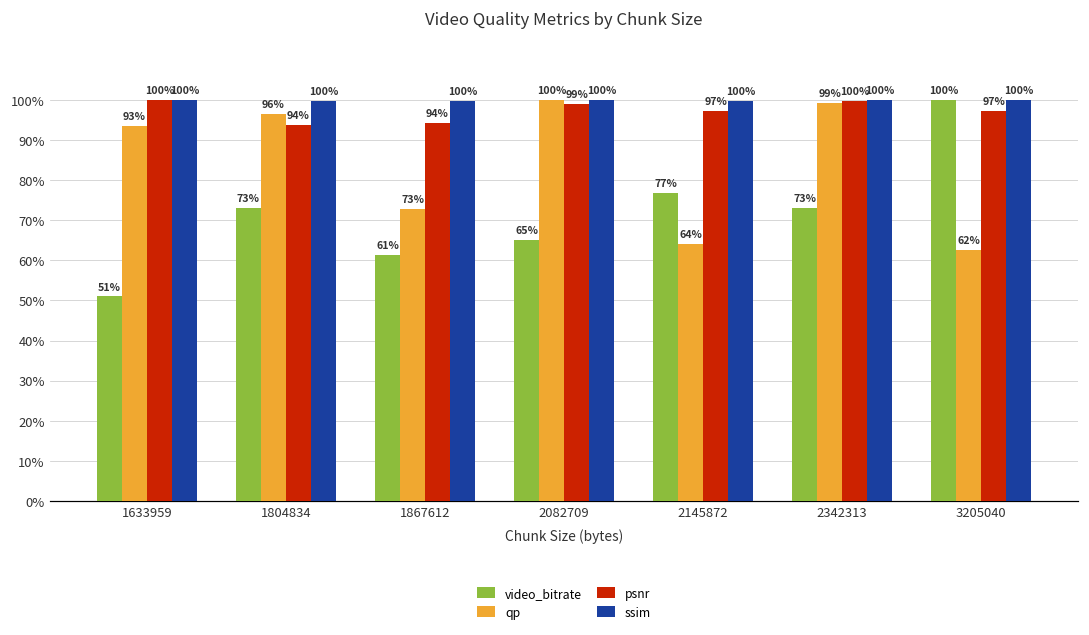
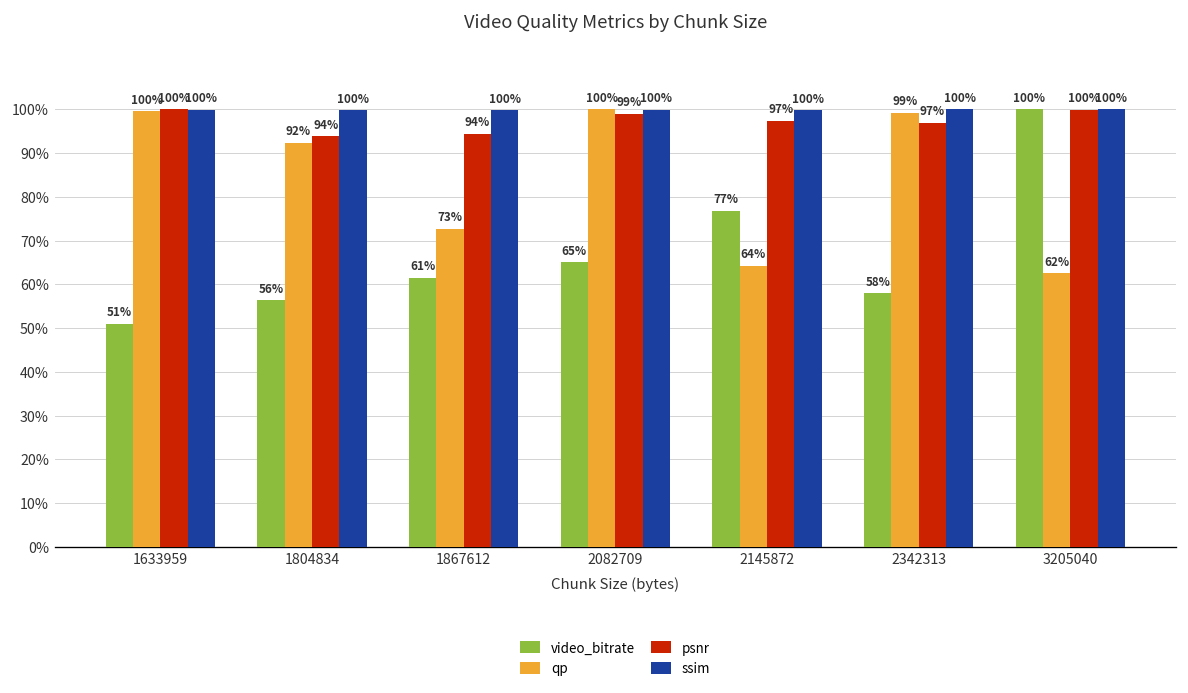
  {
    "video_bitrate": {
      "1633959": "51%",
-     "1804834": "73%",
+     "1804834": "56%",
      "1867612": "61%",
      "2082709": "65%",
      "2145872": "77%",
-     "2342313": "73%",
+     "2342313": "58%",
      "3205040": "100%"
    },
    "qp": {
-     "1633959": "93%",
-     "1804834": "96%",
+     "1633959": "100%",
+     "1804834": "92%",
      "1867612": "73%",
      "2082709": "100%",
      "2145872": "64%",
      "2342313": "99%",
      "3205040": "62%"
    },
    "psnr": {
      "1633959": "100%",
      "1804834": "94%",
      "1867612": "94%",
      "2082709": "99%",
      "2145872": "97%",
-     "2342313": "100%",
-     "3205040": "97%"
+     "2342313": "97%",
+     "3205040": "100%"
    },
    "ssim": {
      "1633959": "100%",
      "1804834": "100%",
      "1867612": "100%",
      "2082709": "100%",
      "2145872": "100%",
      "2342313": "100%",
      "3205040": "100%"
    }
  }
